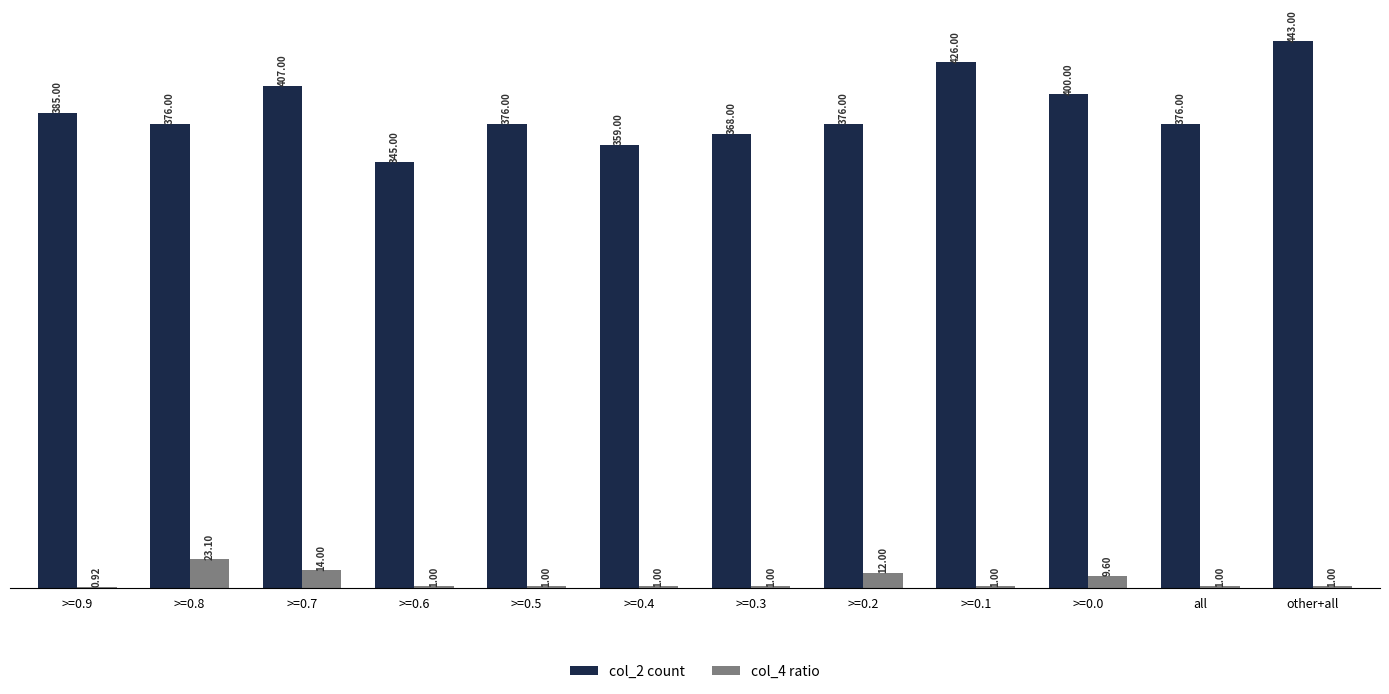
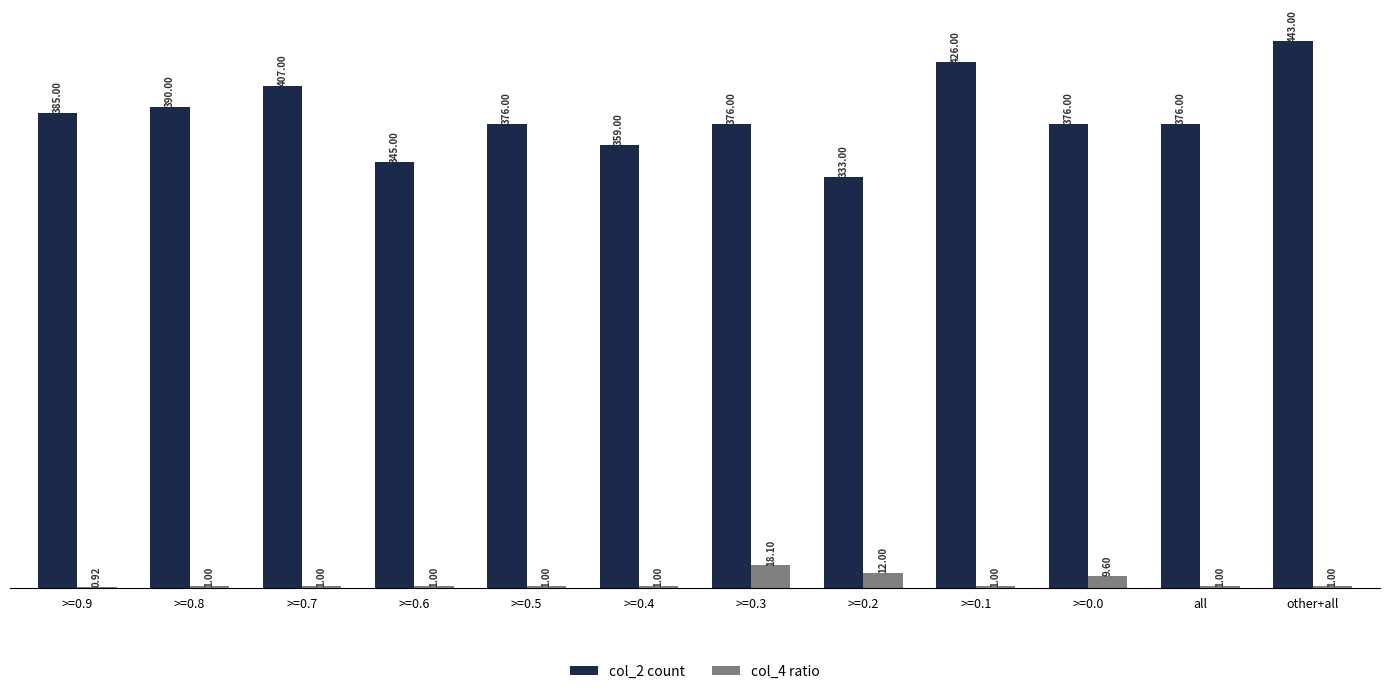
  {
    "col_2 count": {
      ">=0.9": 385.00,
-     ">=0.8": 376.00,
+     ">=0.8": 390.00,
      ">=0.7": 407.00,
      ">=0.6": 345.00,
      ">=0.5": 376.00,
      ">=0.4": 359.00,
-     ">=0.3": 368.00,
-     ">=0.2": 376.00,
+     ">=0.3": 376.00,
+     ">=0.2": 333.00,
      ">=0.1": 426.00,
-     ">=0.0": 400.00,
+     ">=0.0": 376.00,
      "all": 376.00,
      "other+all": 443.00
    },
    "col_4 ratio": {
      ">=0.9": 0.92,
-     ">=0.8": 23.10,
-     ">=0.7": 14.00,
+     ">=0.8": 1.00,
+     ">=0.7": 1.00,
      ">=0.6": 1.00,
      ">=0.5": 1.00,
      ">=0.4": 1.00,
-     ">=0.3": 1.00,
+     ">=0.3": 18.10,
      ">=0.2": 12.00,
      ">=0.1": 1.00,
      ">=0.0": 9.60,
      "all": 1.00,
      "other+all": 1.00
    }
  }
